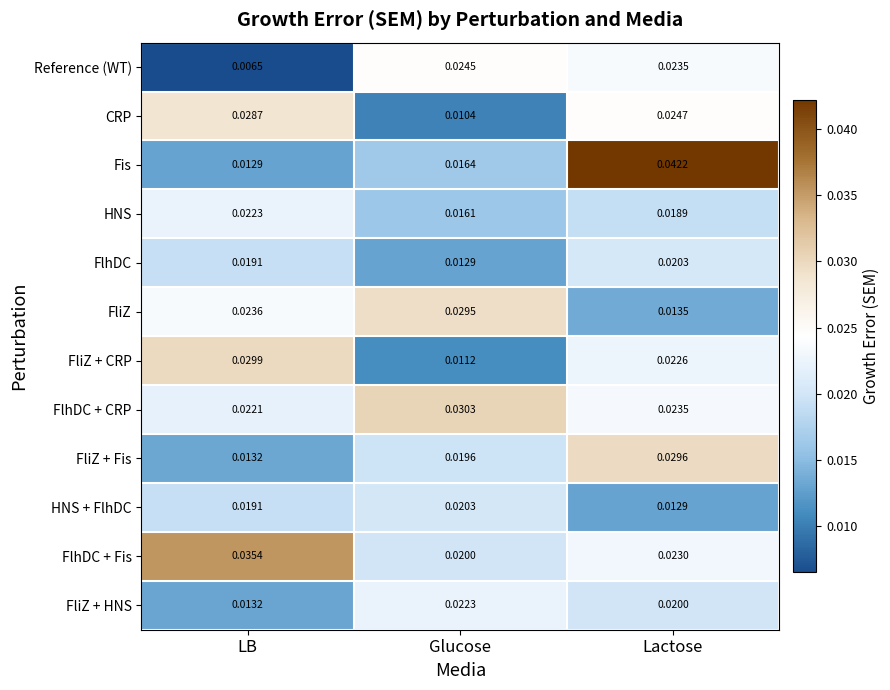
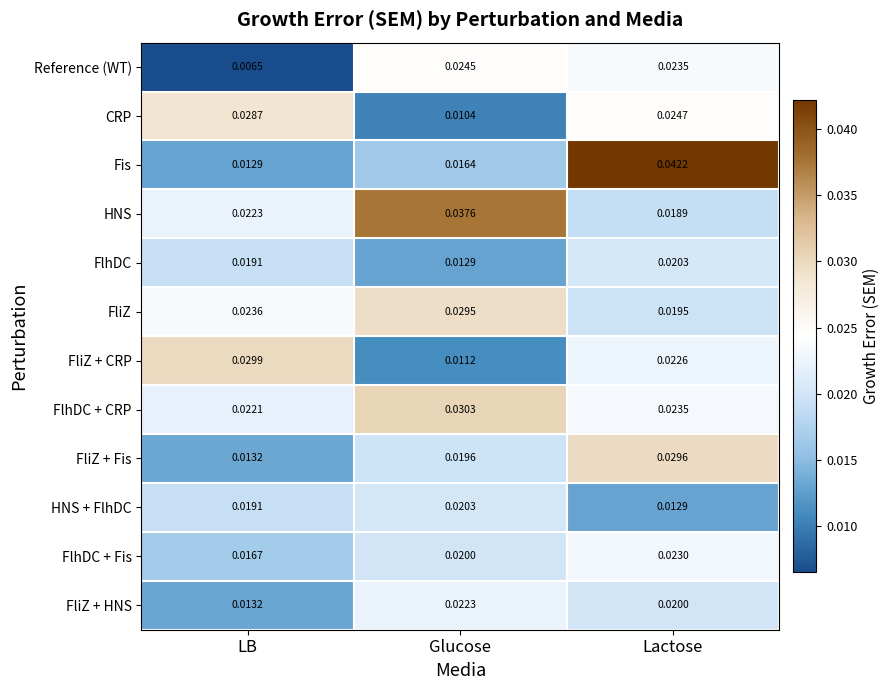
  {
    "Reference (WT)": {
      "LB": 0.0065,
      "Glucose": 0.0245,
      "Lactose": 0.0235
    },
    "CRP": {
      "LB": 0.0287,
      "Glucose": 0.0104,
      "Lactose": 0.0247
    },
    "Fis": {
      "LB": 0.0129,
      "Glucose": 0.0164,
      "Lactose": 0.0422
    },
    "HNS": {
      "LB": 0.0223,
-     "Glucose": 0.0161,
+     "Glucose": 0.0376,
      "Lactose": 0.0189
    },
    "FlhDC": {
      "LB": 0.0191,
      "Glucose": 0.0129,
      "Lactose": 0.0203
    },
    "FliZ": {
      "LB": 0.0236,
      "Glucose": 0.0295,
-     "Lactose": 0.0135
+     "Lactose": 0.0195
    },
    "FliZ + CRP": {
      "LB": 0.0299,
      "Glucose": 0.0112,
      "Lactose": 0.0226
    },
    "FlhDC + CRP": {
      "LB": 0.0221,
      "Glucose": 0.0303,
      "Lactose": 0.0235
    },
    "FliZ + Fis": {
      "LB": 0.0132,
      "Glucose": 0.0196,
      "Lactose": 0.0296
    },
    "HNS + FlhDC": {
      "LB": 0.0191,
      "Glucose": 0.0203,
      "Lactose": 0.0129
    },
    "FlhDC + Fis": {
-     "LB": 0.0354,
+     "LB": 0.0167,
      "Glucose": 0.0200,
      "Lactose": 0.0230
    },
    "FliZ + HNS": {
      "LB": 0.0132,
      "Glucose": 0.0223,
      "Lactose": 0.0200
    }
  }
